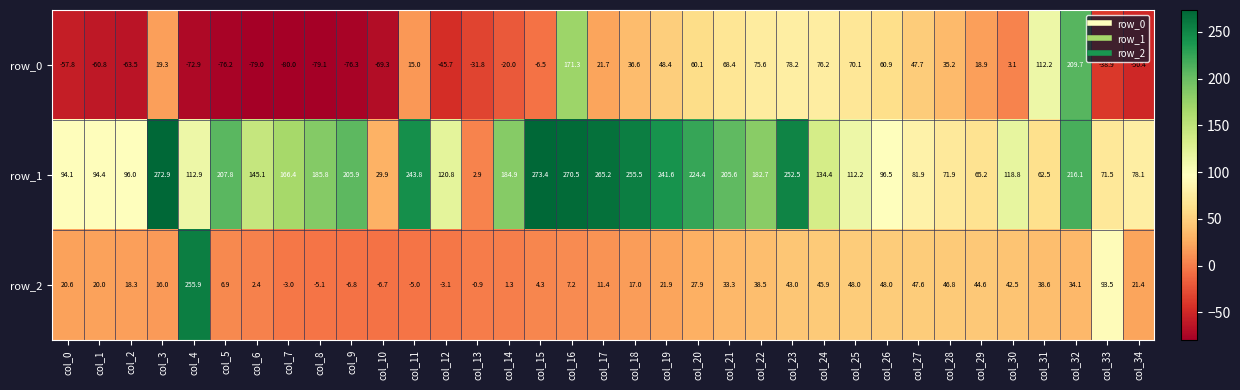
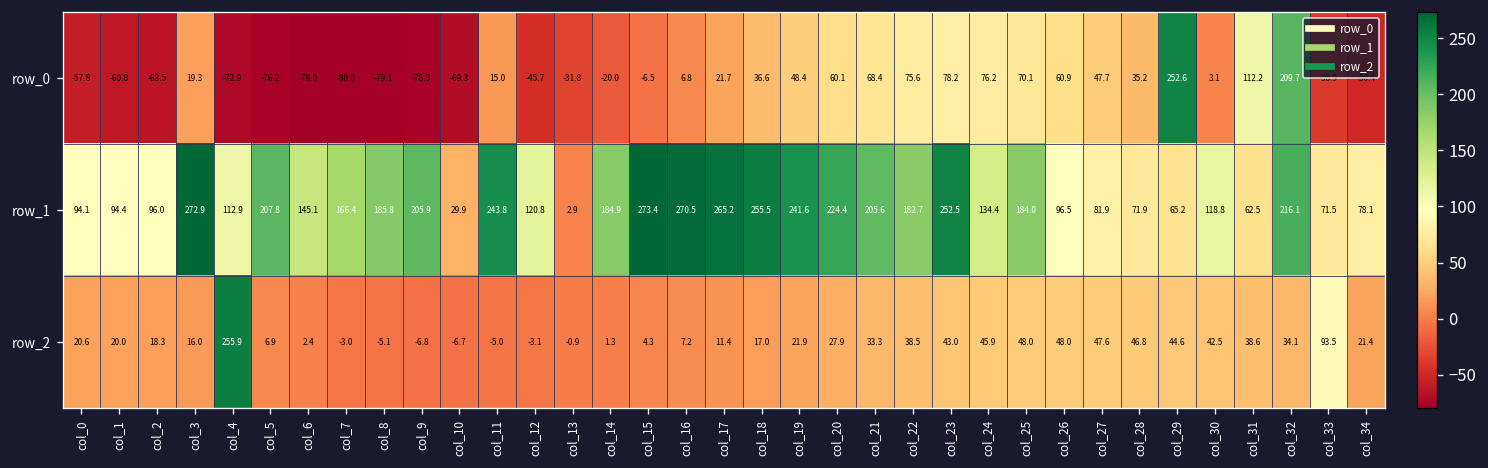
  {
    "row_0": {
      "col_0": -57.8,
      "col_1": -60.8,
      "col_2": -63.5,
      "col_3": 19.3,
      "col_4": -72.9,
      "col_5": -76.2,
      "col_6": -79.0,
      "col_7": -80.0,
      "col_8": -79.1,
      "col_9": -76.3,
      "col_10": -69.3,
      "col_11": 15.0,
      "col_12": -45.7,
      "col_13": -31.8,
      "col_14": -20.0,
      "col_15": -6.5,
-     "col_16": 171.3,
+     "col_16": 6.8,
      "col_17": 21.7,
      "col_18": 36.6,
      "col_19": 48.4,
      "col_20": 60.1,
      "col_21": 68.4,
      "col_22": 75.6,
      "col_23": 78.2,
      "col_24": 76.2,
      "col_25": 70.1,
      "col_26": 60.9,
      "col_27": 47.7,
      "col_28": 35.2,
-     "col_29": 18.9,
+     "col_29": 252.6,
      "col_30": 3.1,
      "col_31": 112.2,
      "col_32": 209.7
    },
    "row_1": {
      "col_0": 94.1,
      "col_1": 94.4,
      "col_2": 96.0,
      "col_3": 272.9,
      "col_4": 112.9,
      "col_5": 207.8,
      "col_6": 145.1,
      "col_7": 166.4,
      "col_8": 185.8,
      "col_9": 205.9,
      "col_10": 29.9,
      "col_11": 243.8,
      "col_12": 120.8,
      "col_13": 2.9,
      "col_14": 184.9,
      "col_15": 273.4,
      "col_16": 270.5,
      "col_17": 265.2,
      "col_18": 255.5,
      "col_19": 241.6,
      "col_20": 224.4,
      "col_21": 205.6,
      "col_22": 182.7,
      "col_23": 252.5,
      "col_24": 134.4,
-     "col_25": 112.2,
+     "col_25": 184.0,
      "col_26": 96.5,
      "col_27": 81.9,
      "col_28": 71.9,
      "col_29": 65.2,
      "col_30": 118.8,
      "col_31": 62.5,
      "col_32": 216.1,
      "col_33": 71.5,
      "col_34": 78.1
    },
    "row_2": {
      "col_0": 20.6,
      "col_1": 20.0,
      "col_2": 18.3,
      "col_3": 16.0,
      "col_4": 255.9,
      "col_5": 6.9,
      "col_6": 2.4,
      "col_7": -3.0,
      "col_8": -5.1,
      "col_9": -6.8,
      "col_10": -6.7,
      "col_11": -5.0,
      "col_12": -3.1,
      "col_13": -0.9,
      "col_14": 1.3,
      "col_15": 4.3,
      "col_16": 7.2,
      "col_17": 11.4,
      "col_18": 17.0,
      "col_19": 21.9,
      "col_20": 27.9,
      "col_21": 33.3,
      "col_22": 38.5,
      "col_23": 43.0,
      "col_24": 45.9,
      "col_25": 48.0,
      "col_26": 48.0,
      "col_27": 47.6,
      "col_28": 46.8,
      "col_29": 44.6,
      "col_30": 42.5,
      "col_31": 38.6,
      "col_32": 34.1,
      "col_33": 93.5,
      "col_34": 21.4
    }
  }
